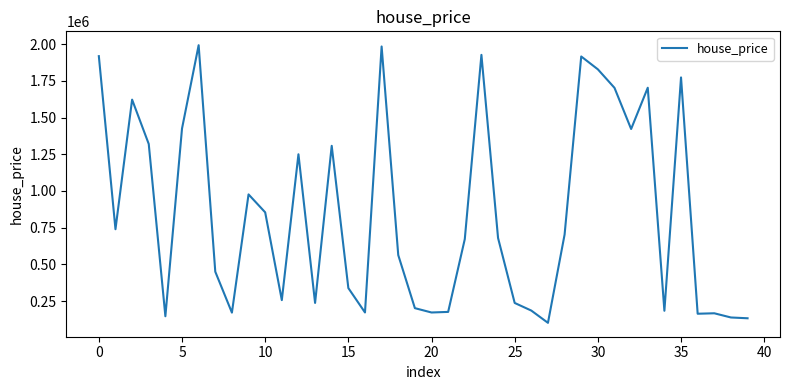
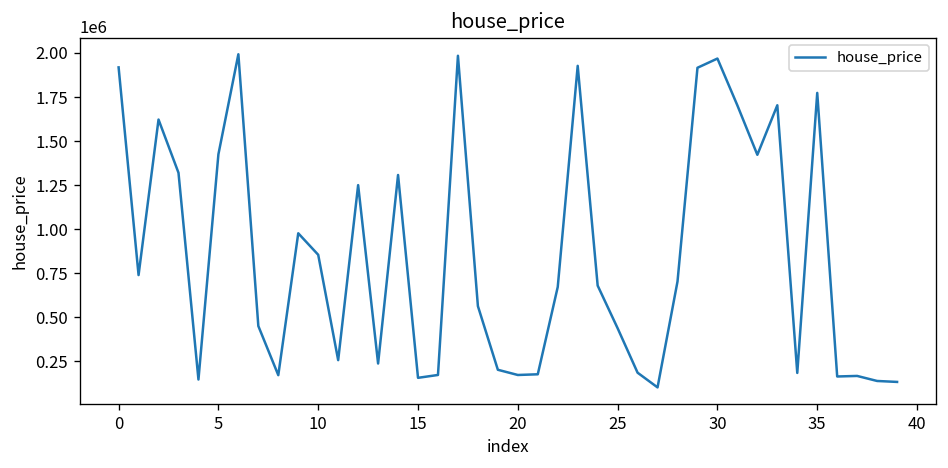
  {
    "0": 1920000,
    "5": 1420000,
    "10": 850000,
-   "15": 340000,
+   "15": 160000,
    "20": 170000,
-   "25": 240000,
-   "30": 1830000,
+   "25": 440000,
+   "30": 1970000,
    "35": 1770000
  }
